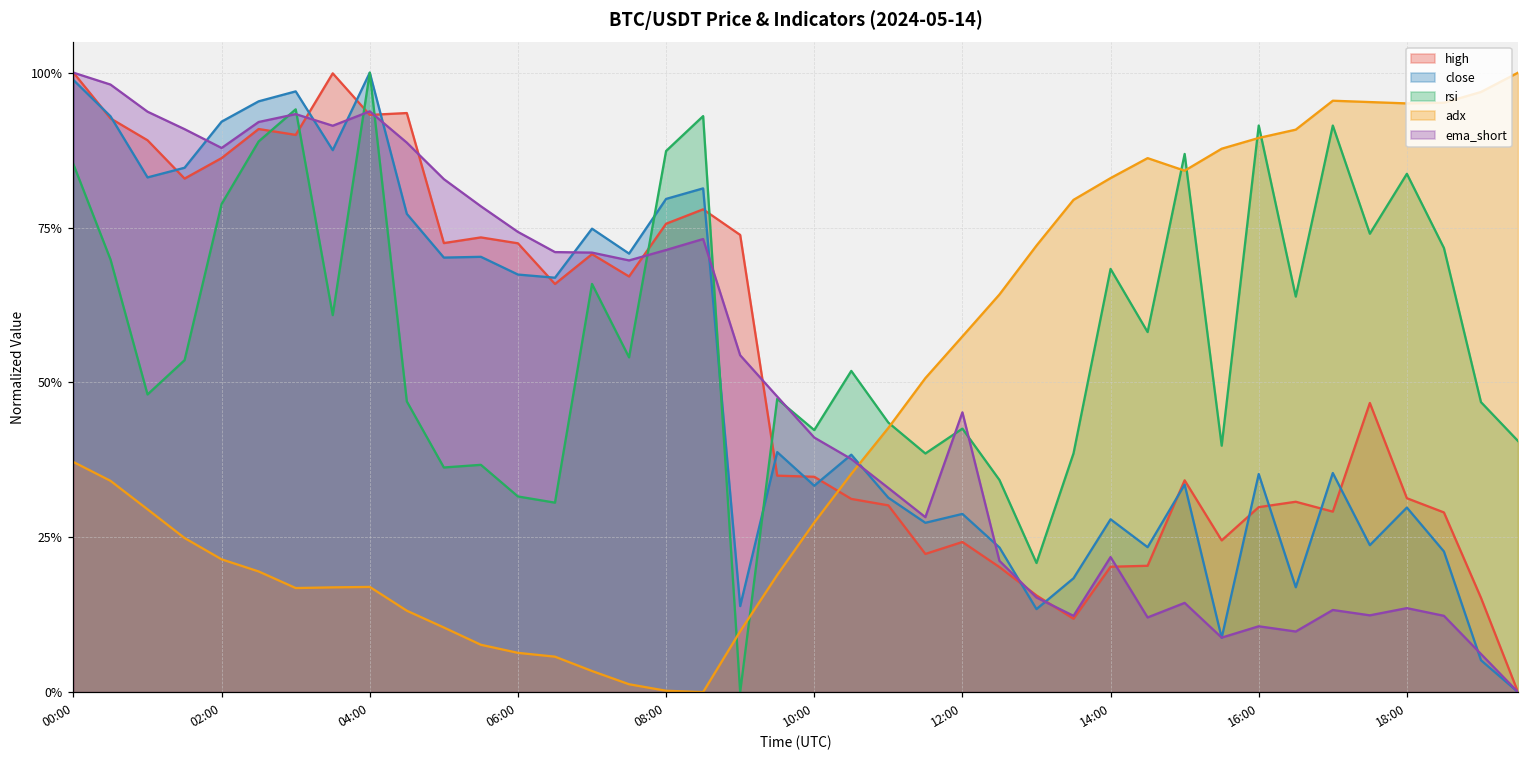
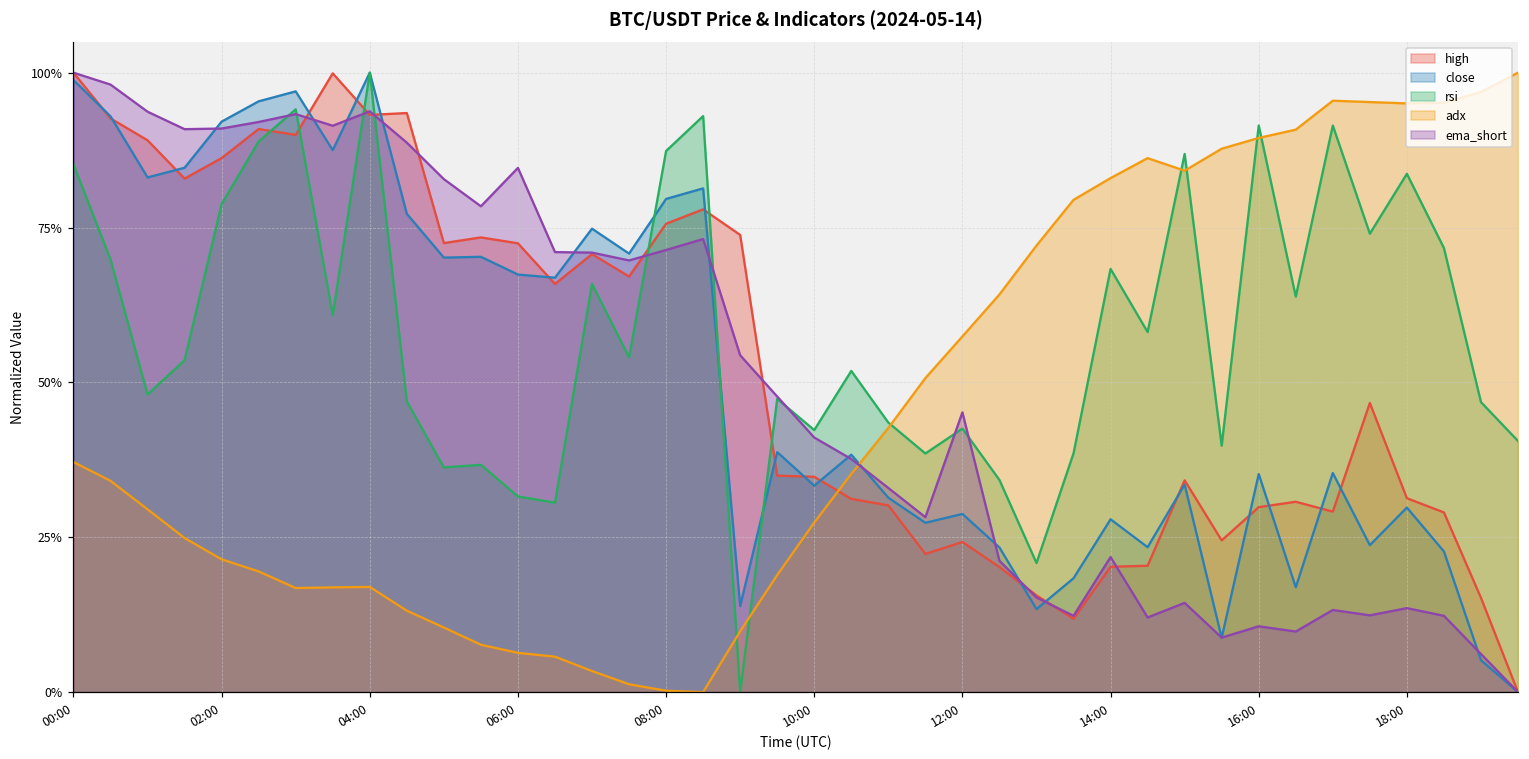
  {
    "ema_short": {
-     "02:00": "88%",
+     "02:00": "91%",
      "04:00": "94%",
-     "06:00": "74%",
+     "06:00": "85%",
      "08:00": "71%",
      "10:00": "41%",
      "12:00": "45%",
      "14:00": "22%",
      "16:00": "11%",
      "18:00": "14%"
    }
  }
